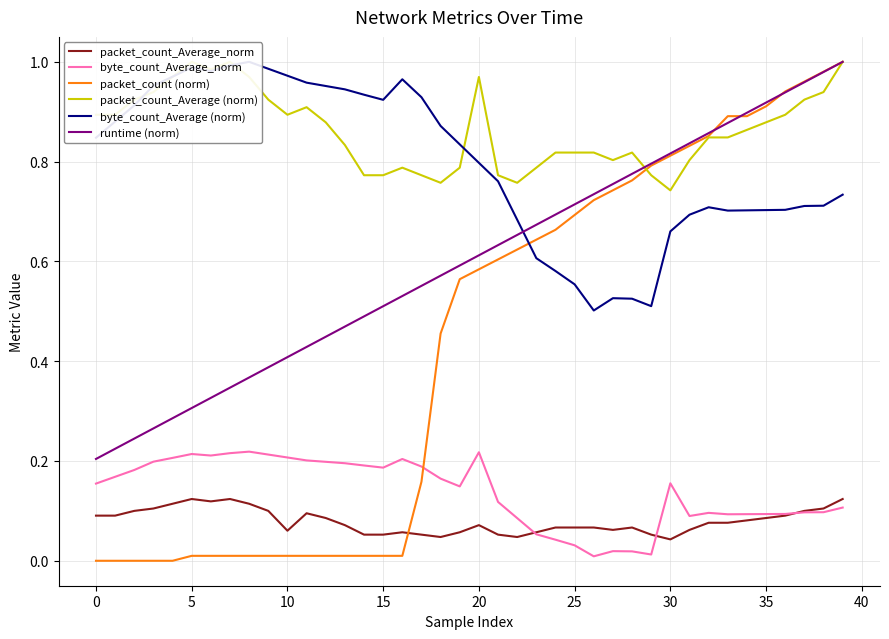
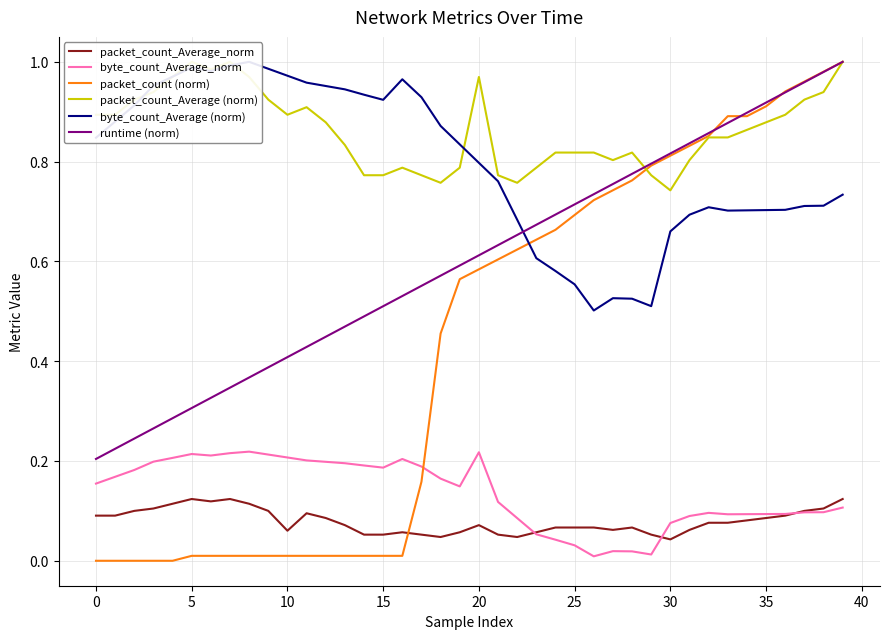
  {
    "packet_count_Average_norm": {
      "0": 0.09,
      "5": 0.12,
      "10": 0.06,
      "15": 0.05,
      "20": 0.07,
      "25": 0.07,
      "30": 0.04,
      "35": 0.09
    },
    "byte_count_Average_norm": {
      "0": 0.15,
      "5": 0.21,
      "10": 0.21,
      "15": 0.19,
      "20": 0.22,
      "25": 0.03,
-     "30": 0.16,
+     "30": 0.08,
      "35": 0.09
    },
    "packet_count (norm)": {
      "0": 0.00,
      "5": 0.01,
      "10": 0.01,
      "15": 0.01,
      "20": 0.58,
      "25": 0.69,
      "35": 0.91
    },
    "packet_count_Average (norm)": {
      "10": 0.89,
      "15": 0.77,
      "20": 0.97,
      "25": 0.82,
      "30": 0.74,
      "35": 0.88
    },
    "byte_count_Average (norm)": {
      "10": 0.97,
      "15": 0.92,
      "20": 0.80,
      "25": 0.55,
      "30": 0.66,
      "35": 0.70
    },
    "runtime (norm)": {
      "0": 0.20,
      "5": 0.31,
      "10": 0.41,
      "15": 0.51,
      "20": 0.61,
      "25": 0.71,
      "35": 0.92
    }
  }
